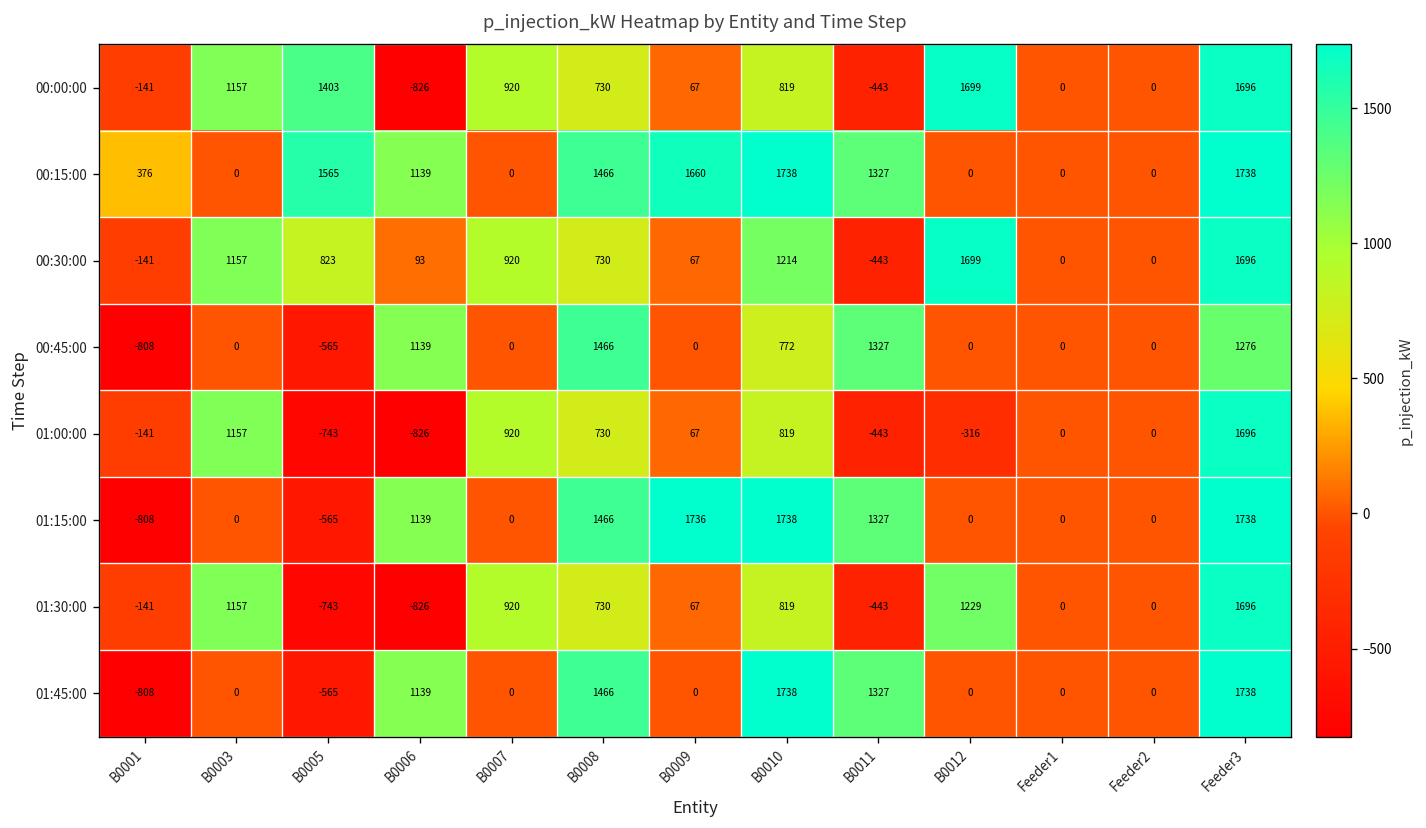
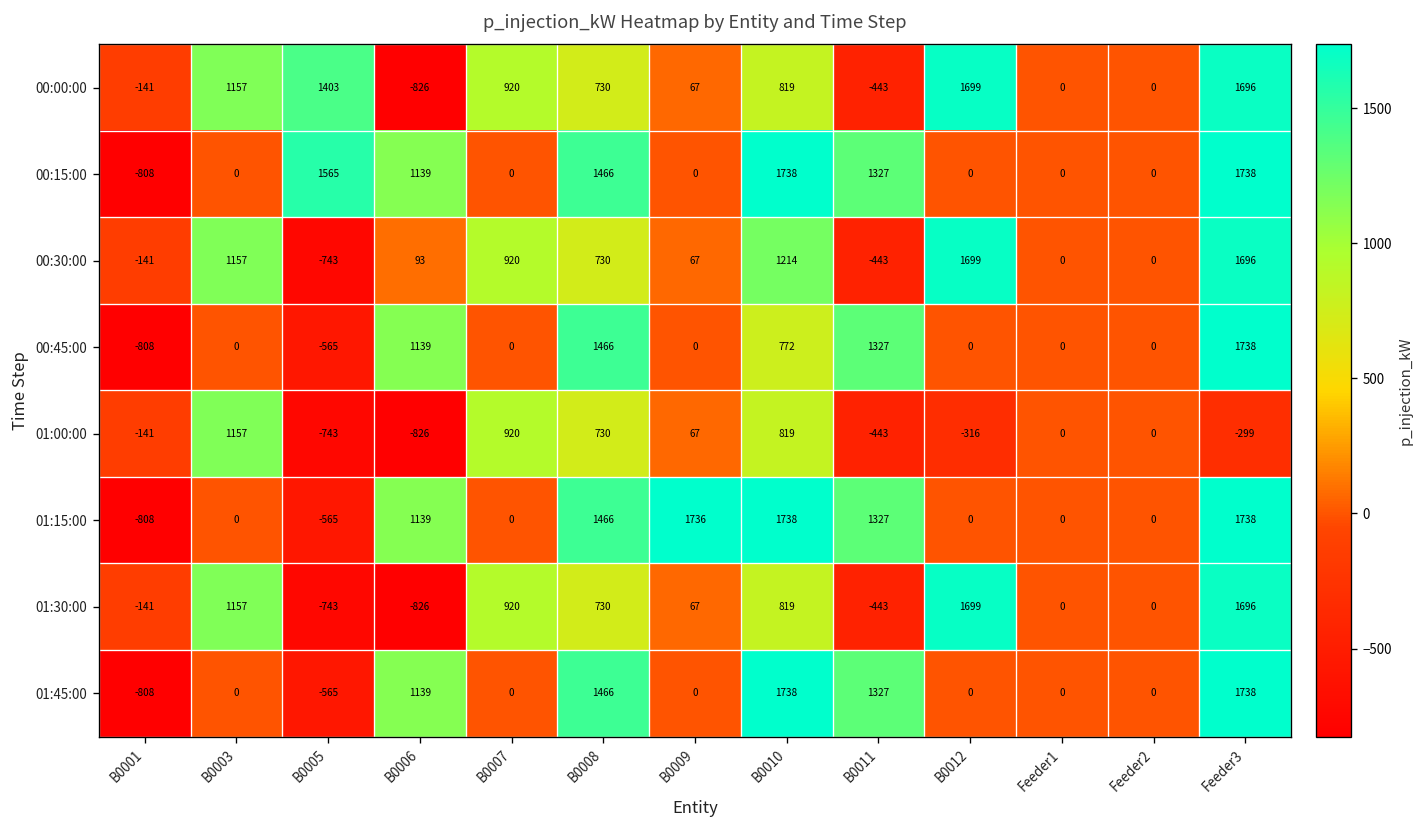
  {
    "00:00:00": {
      "B0001": -141,
      "B0003": 1157,
      "B0005": 1403,
      "B0006": -826,
      "B0007": 920,
      "B0008": 730,
      "B0009": 67,
      "B0010": 819,
      "B0011": -443,
      "B0012": 1699,
      "Feeder1": 0,
      "Feeder2": 0,
      "Feeder3": 1696
    },
    "00:15:00": {
-     "B0001": 376,
+     "B0001": -808,
      "B0003": 0,
      "B0005": 1565,
      "B0006": 1139,
      "B0007": 0,
      "B0008": 1466,
-     "B0009": 1660,
+     "B0009": 0,
      "B0010": 1738,
      "B0011": 1327,
      "B0012": 0,
      "Feeder1": 0,
      "Feeder2": 0,
      "Feeder3": 1738
    },
    "00:30:00": {
      "B0001": -141,
      "B0003": 1157,
-     "B0005": 823,
+     "B0005": -743,
      "B0006": 93,
      "B0007": 920,
      "B0008": 730,
      "B0009": 67,
      "B0010": 1214,
      "B0011": -443,
      "B0012": 1699,
      "Feeder1": 0,
      "Feeder2": 0,
      "Feeder3": 1696
    },
    "00:45:00": {
      "B0001": -808,
      "B0003": 0,
      "B0005": -565,
      "B0006": 1139,
      "B0007": 0,
      "B0008": 1466,
      "B0009": 0,
      "B0010": 772,
      "B0011": 1327,
      "B0012": 0,
      "Feeder1": 0,
      "Feeder2": 0,
-     "Feeder3": 1276
+     "Feeder3": 1738
    },
    "01:00:00": {
      "B0001": -141,
      "B0003": 1157,
      "B0005": -743,
      "B0006": -826,
      "B0007": 920,
      "B0008": 730,
      "B0009": 67,
      "B0010": 819,
      "B0011": -443,
      "B0012": -316,
      "Feeder1": 0,
      "Feeder2": 0,
-     "Feeder3": 1696
+     "Feeder3": -299
    },
    "01:15:00": {
      "B0001": -808,
      "B0003": 0,
      "B0005": -565,
      "B0006": 1139,
      "B0007": 0,
      "B0008": 1466,
      "B0009": 1736,
      "B0010": 1738,
      "B0011": 1327,
      "B0012": 0,
      "Feeder1": 0,
      "Feeder2": 0,
      "Feeder3": 1738
    },
    "01:30:00": {
      "B0001": -141,
      "B0003": 1157,
      "B0005": -743,
      "B0006": -826,
      "B0007": 920,
      "B0008": 730,
      "B0009": 67,
      "B0010": 819,
      "B0011": -443,
-     "B0012": 1229,
+     "B0012": 1699,
      "Feeder1": 0,
      "Feeder2": 0,
      "Feeder3": 1696
    },
    "01:45:00": {
      "B0001": -808,
      "B0003": 0,
      "B0005": -565,
      "B0006": 1139,
      "B0007": 0,
      "B0008": 1466,
      "B0009": 0,
      "B0010": 1738,
      "B0011": 1327,
      "B0012": 0,
      "Feeder1": 0,
      "Feeder2": 0,
      "Feeder3": 1738
    }
  }
